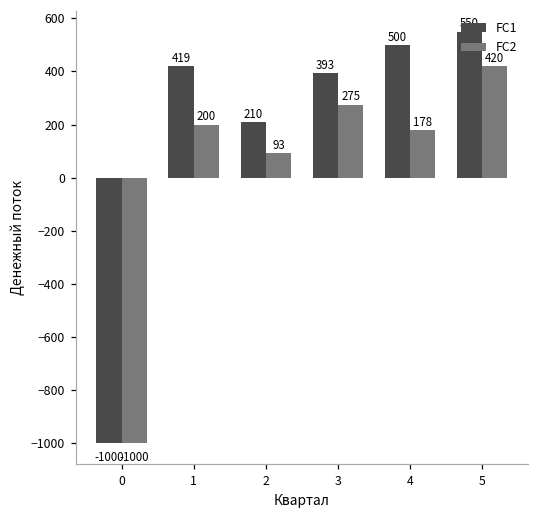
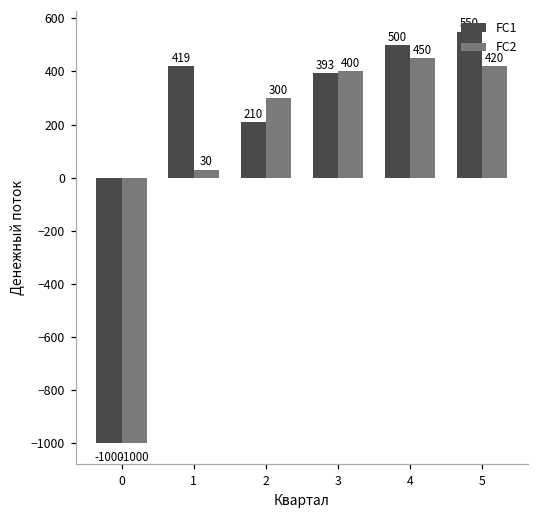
  {
    "FC1": {
      "0": -1000,
      "1": 419,
      "2": 210,
      "3": 393,
      "4": 500,
      "5": 550
    },
    "FC2": {
      "0": -1000,
-     "1": 200,
-     "2": 93,
-     "3": 275,
-     "4": 178,
+     "1": 30,
+     "2": 300,
+     "3": 400,
+     "4": 450,
      "5": 420
    }
  }
